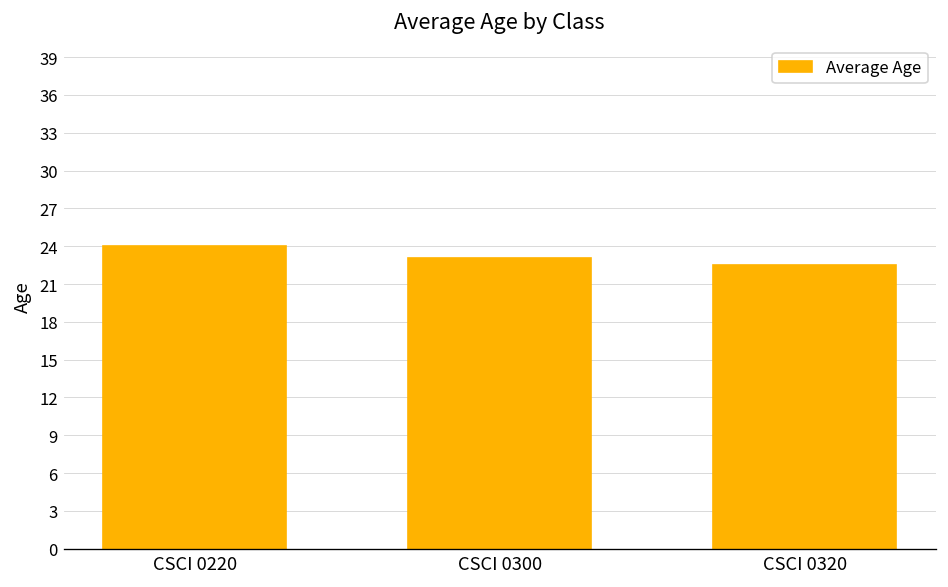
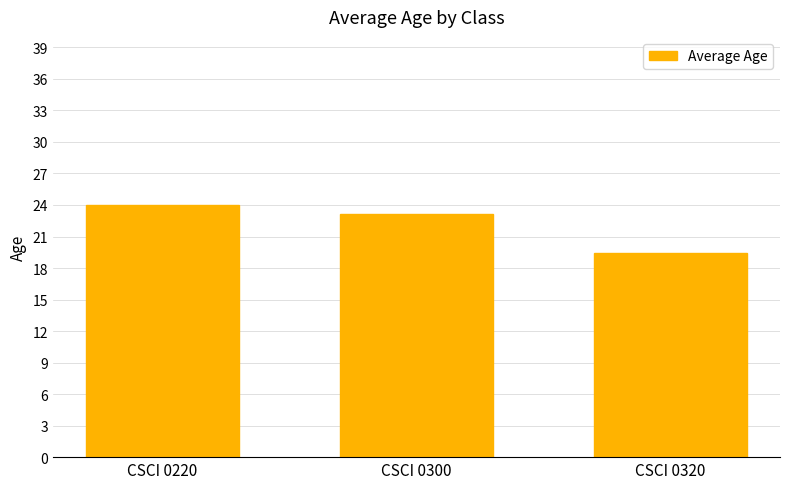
  {
    "CSCI 0220": 24.0,
    "CSCI 0300": 23.1,
-   "CSCI 0320": 22.5
+   "CSCI 0320": 19.4
  }
